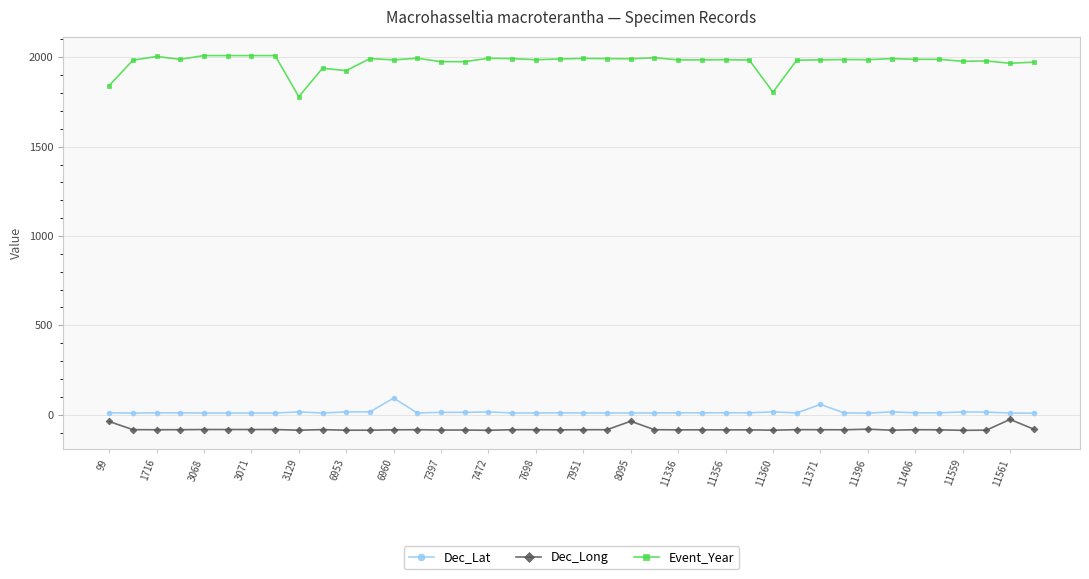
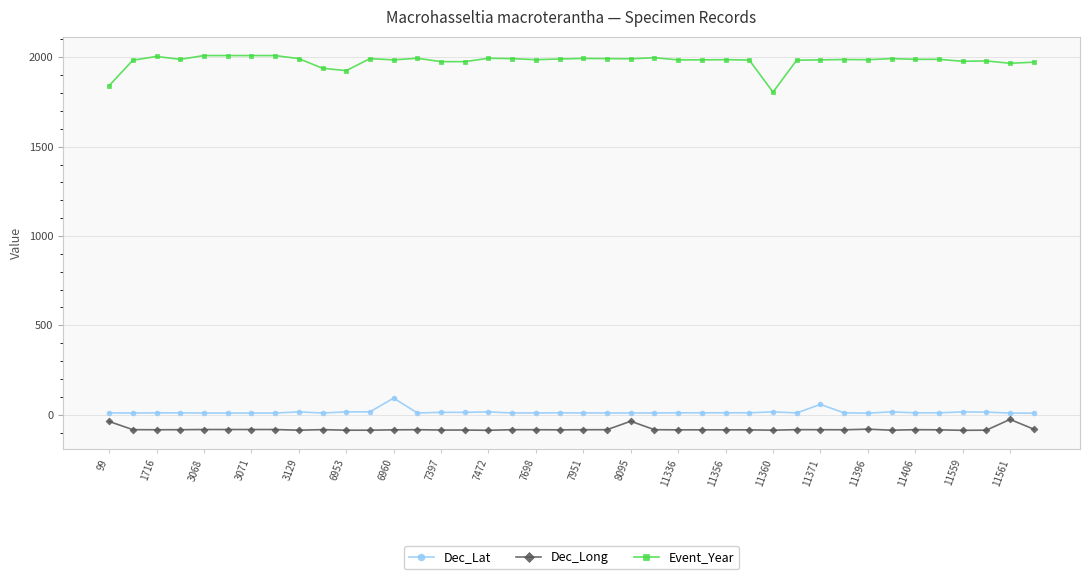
  {
    "Dec_Lat": {
      "99": 10,
      "1716": 10,
      "3068": 10,
      "3071": 10,
      "3129": 20,
      "6953": 20,
      "6960": 90,
      "7397": 10,
      "7472": 20,
      "7698": 10,
      "7951": 10,
      "8095": 10,
      "11336": 10,
      "11356": 10,
      "11360": 20,
      "11371": 60,
      "11396": 10,
      "11406": 10,
      "11559": 20,
      "11561": 10
    },
    "Dec_Long": {
      "99": -40,
      "1716": -80,
      "3068": -80,
      "3071": -80,
      "3129": -90,
      "6953": -90,
      "6960": -80,
      "7397": -90,
      "7472": -90,
      "7698": -80,
      "7951": -80,
      "8095": -40,
      "11336": -80,
      "11356": -80,
      "11360": -90,
      "11371": -80,
      "11396": -80,
      "11406": -80,
      "11559": -90,
      "11561": -30
    },
    "Event_Year": {
      "99": 1840,
      "1716": 2010,
      "3068": 2010,
      "3071": 2010,
-     "3129": 1780,
+     "3129": 1990,
      "6953": 1930,
      "6960": 1990,
      "7397": 1980,
      "7472": 2000,
      "7698": 1990,
      "7951": 1990,
      "8095": 1990,
      "11336": 1990,
      "11356": 1990,
      "11360": 1810,
      "11371": 1990,
      "11396": 1990,
      "11406": 1990,
      "11559": 1980,
      "11561": 1970
    }
  }
